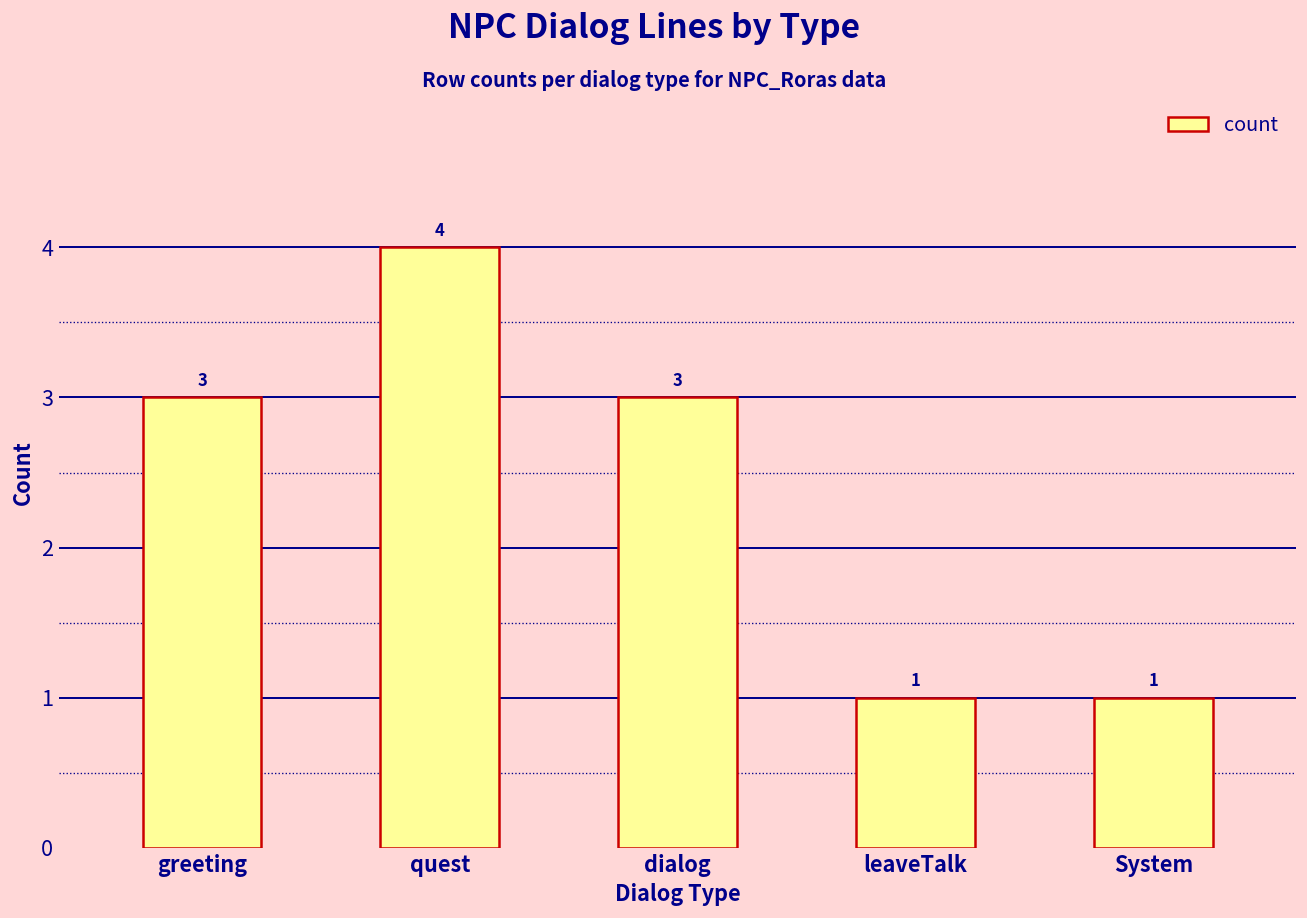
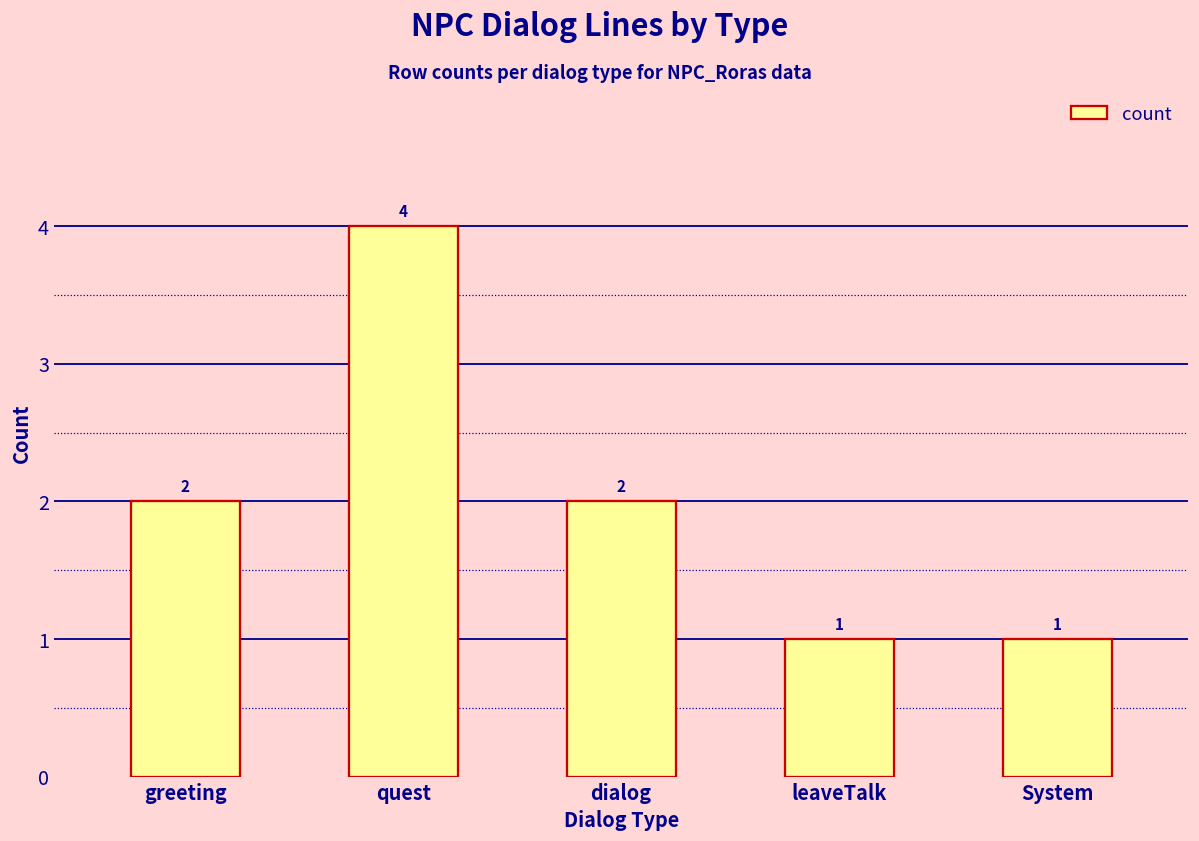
  {
-   "greeting": 3,
+   "greeting": 2,
    "quest": 4,
-   "dialog": 3,
+   "dialog": 2,
    "leaveTalk": 1,
    "System": 1
  }
